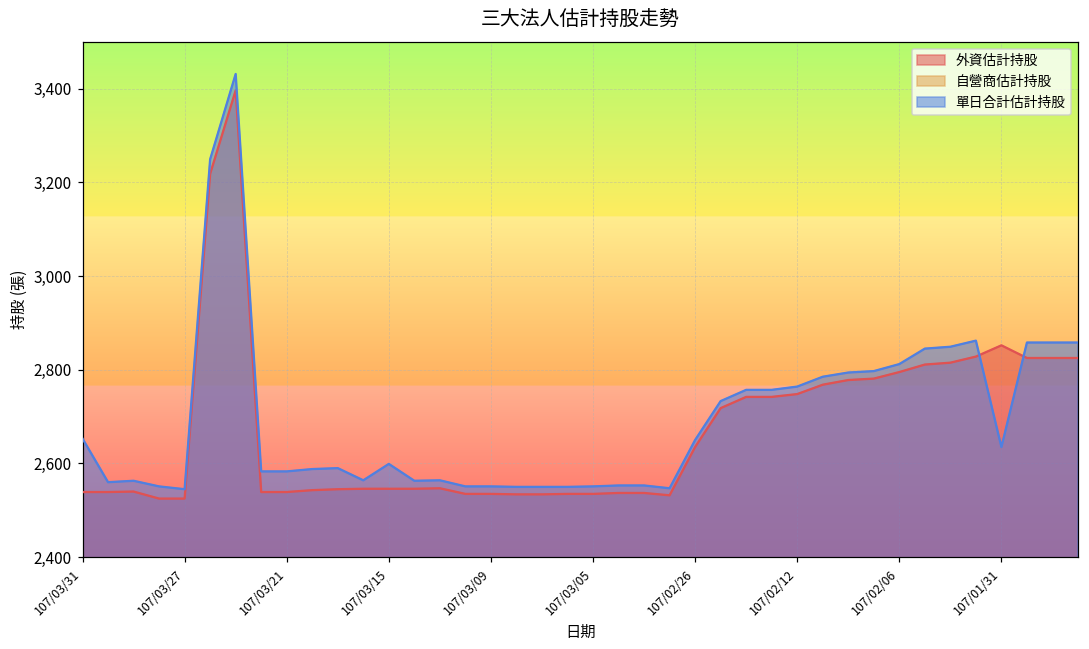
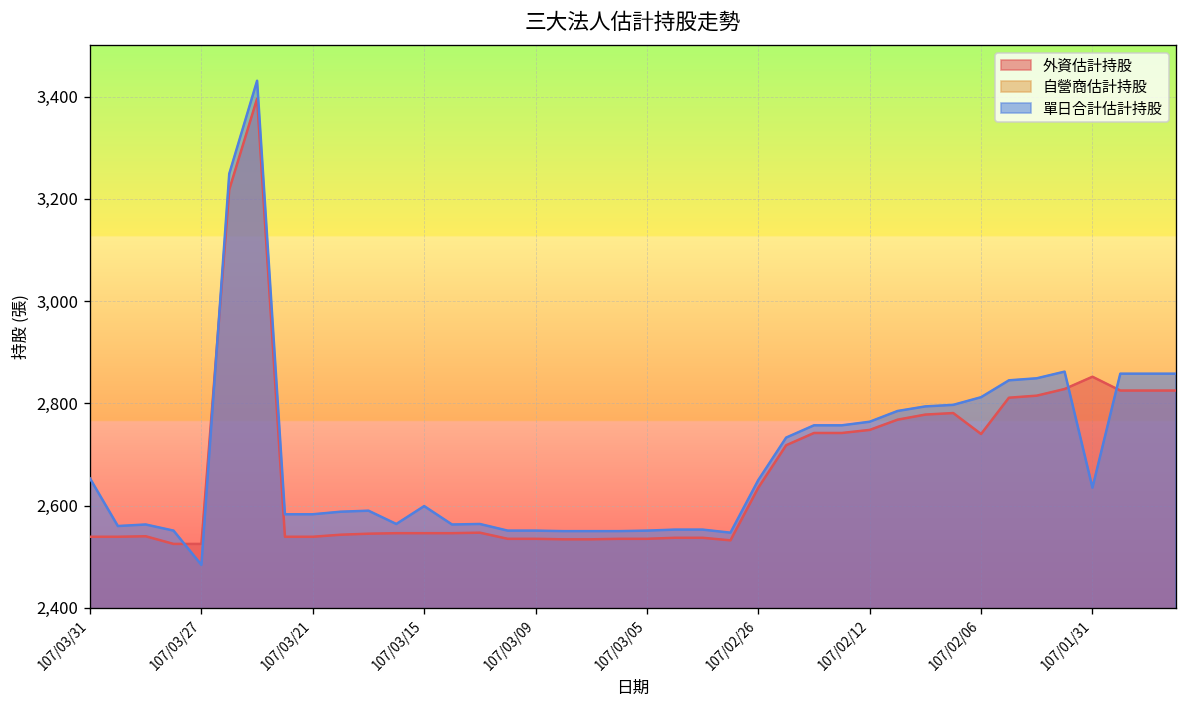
  {
    "外資估計持股": {
      "107/03/31": "2,540",
      "107/03/27": "2,530",
      "107/03/21": "2,540",
      "107/03/15": "2,550",
      "107/03/09": "2,540",
      "107/03/05": "2,540",
      "107/02/26": "2,640",
      "107/02/12": "2,750",
-     "107/02/06": "2,800",
+     "107/02/06": "2,740",
      "107/01/31": "2,850"
    },
    "單日合計估計持股": {
      "107/03/31": "2,650",
-     "107/03/27": "2,550",
+     "107/03/27": "2,480",
      "107/03/21": "2,580",
      "107/03/15": "2,600",
      "107/03/09": "2,550",
      "107/03/05": "2,550",
      "107/02/26": "2,650",
      "107/02/12": "2,760",
      "107/02/06": "2,810",
      "107/01/31": "2,640"
    }
  }
